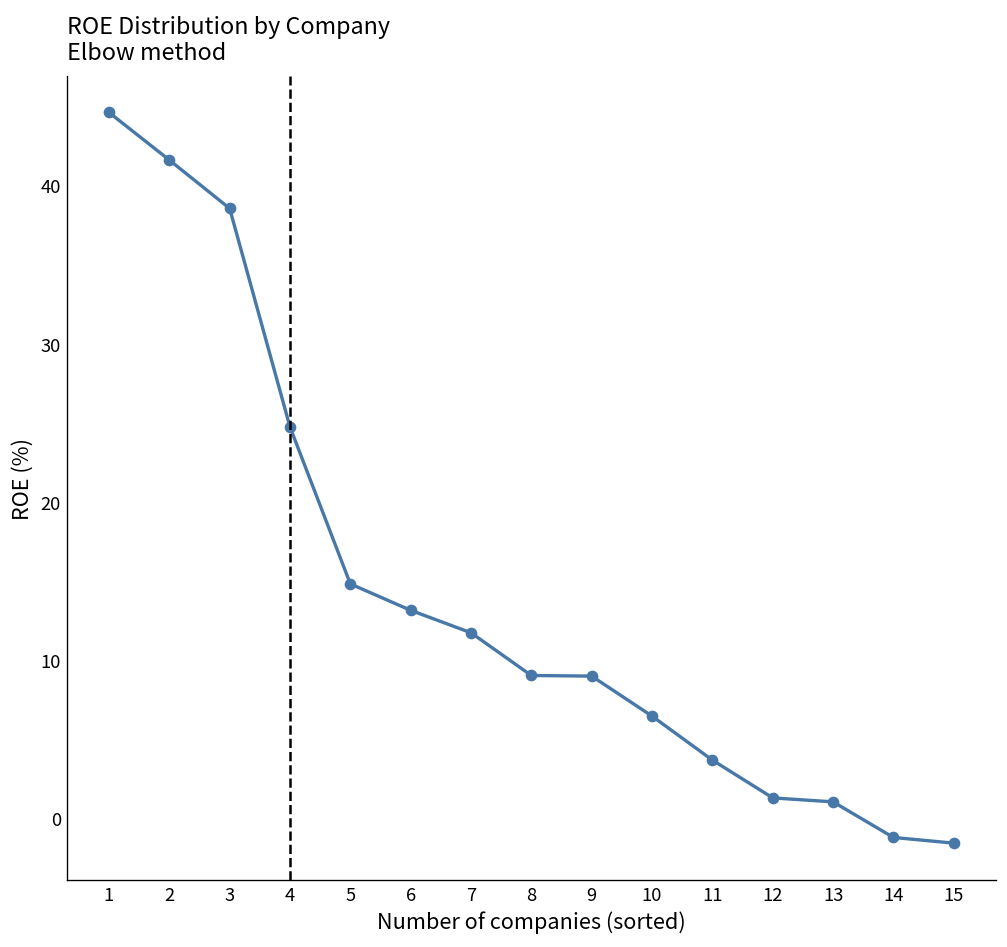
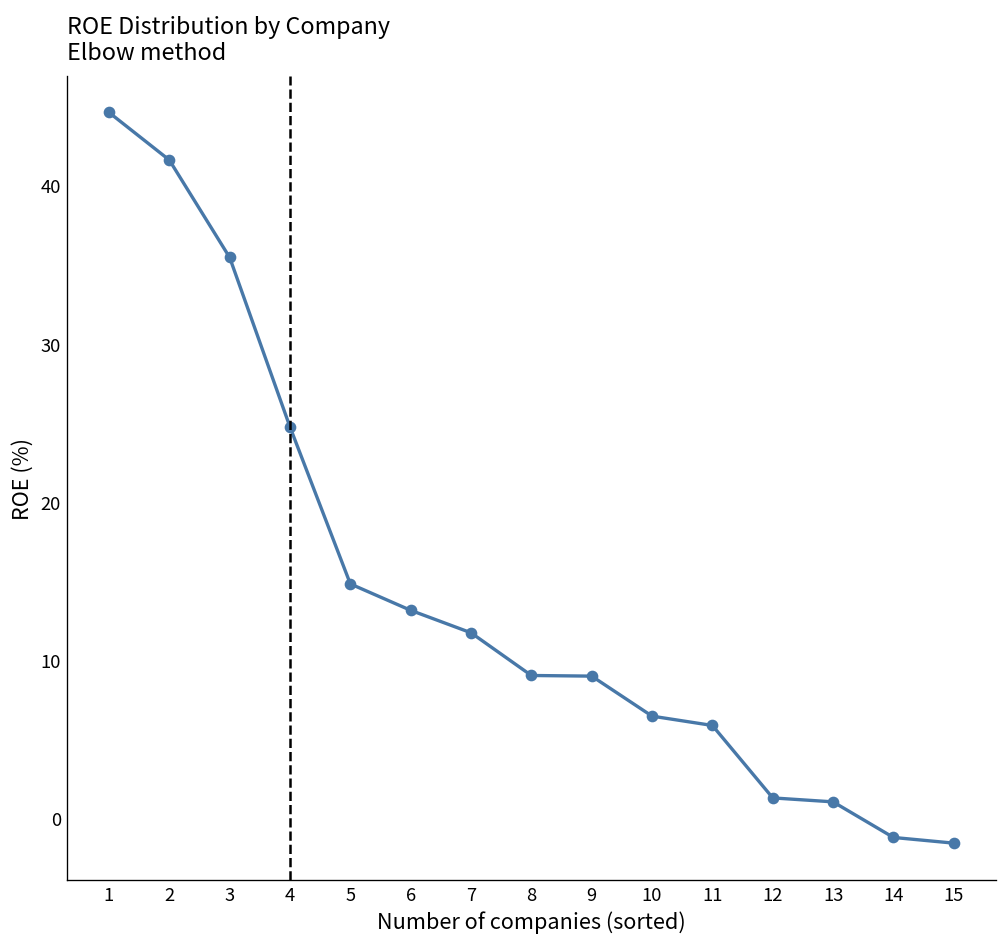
  {
    "1": 44.6,
    "2": 41.6,
-   "3": 38.5,
+   "3": 35.4,
    "4": 24.7,
    "5": 14.8,
    "6": 13.1,
    "7": 11.7,
    "8": 9.0,
    "9": 9.0,
    "10": 6.4,
-   "11": 3.7,
+   "11": 5.9,
    "12": 1.3,
    "13": 1.0,
    "14": -1.2,
    "15": -1.6
  }
